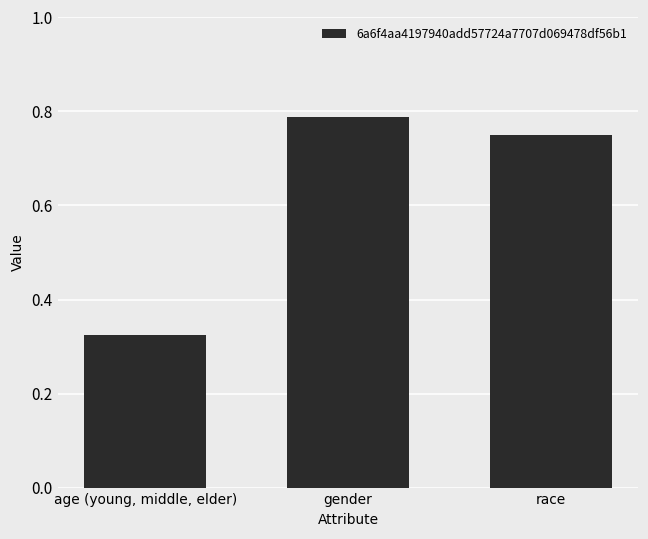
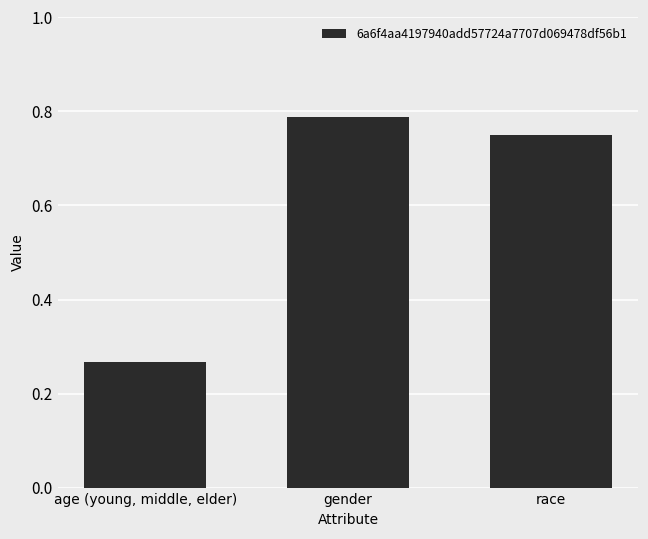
  {
-   "age (young, middle, elder)": 0.32,
+   "age (young, middle, elder)": 0.27,
    "gender": 0.79,
    "race": 0.75
  }
